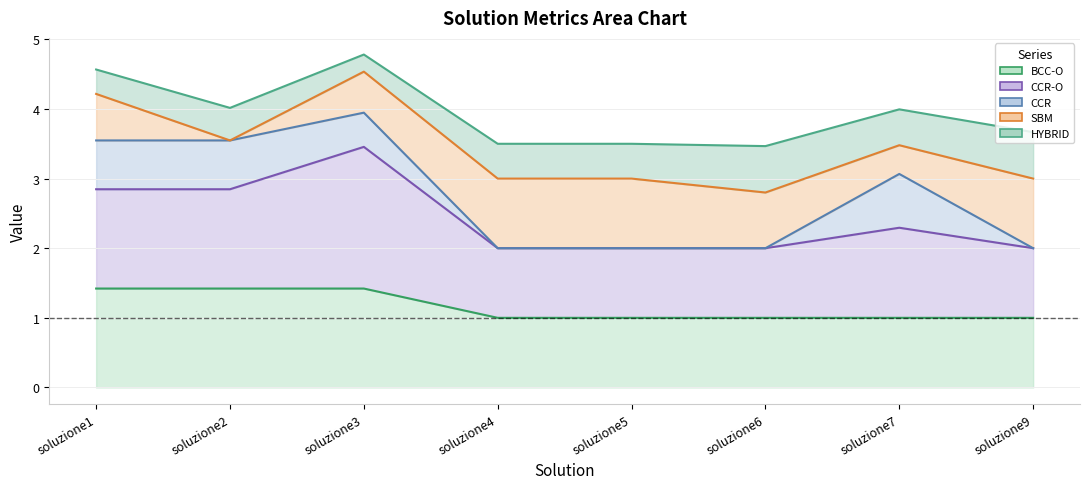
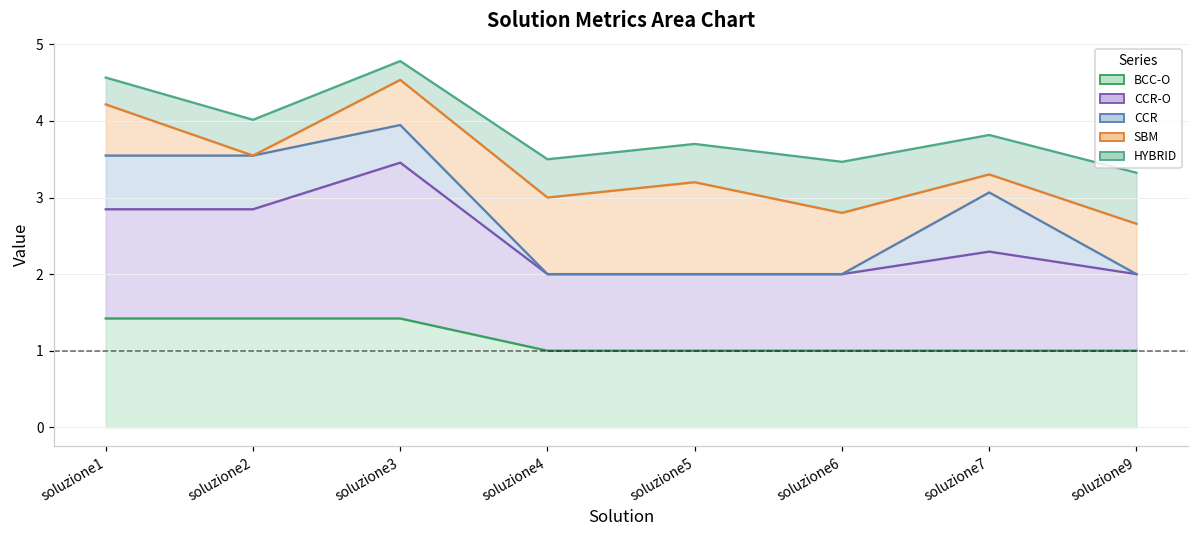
  {
    "SBM": {
      "soluzione1": 0.7,
      "soluzione3": 0.6,
      "soluzione4": 1.0,
-     "soluzione5": 1.0,
+     "soluzione5": 1.2,
      "soluzione6": 0.8,
-     "soluzione7": 0.4,
-     "soluzione9": 1.0
+     "soluzione7": 0.2,
+     "soluzione9": 0.7
    }
  }
